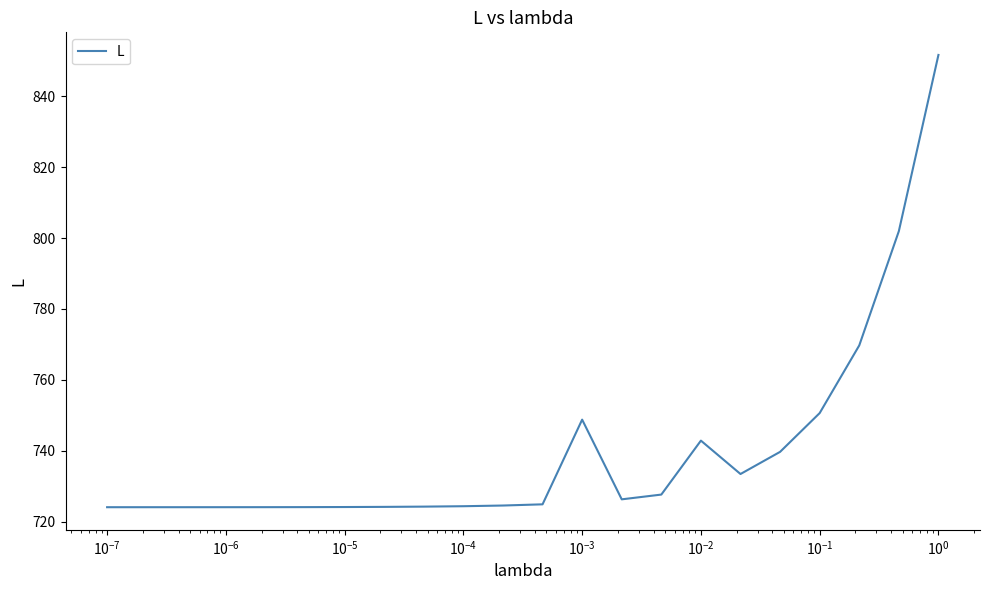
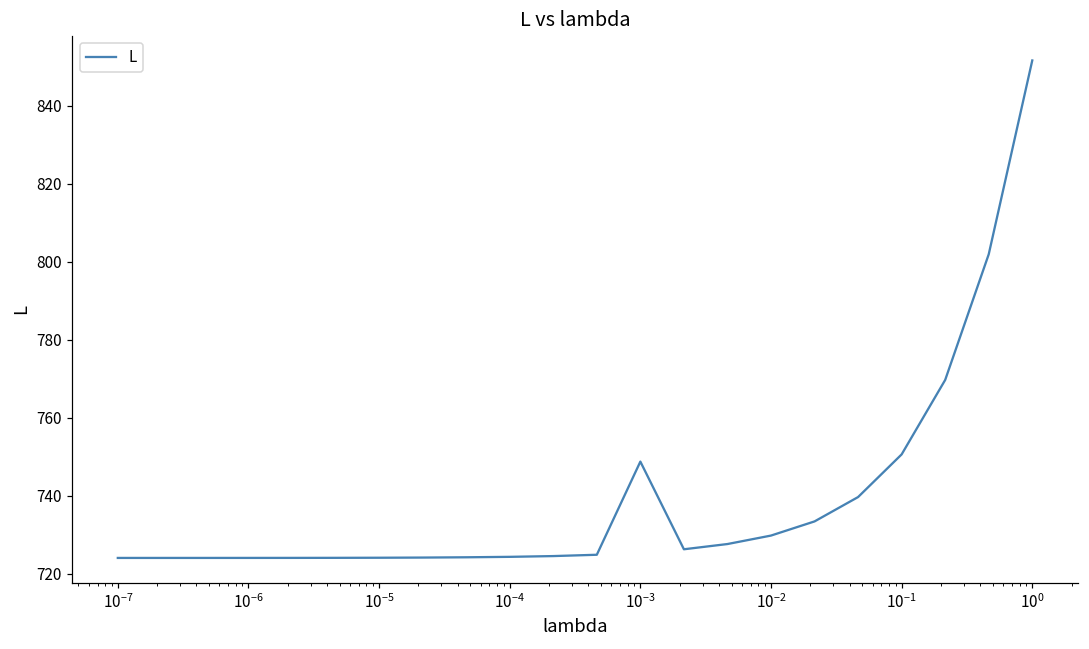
  {
    "10^-7": 724,
    "10^-6": 724,
    "10^-5": 724,
    "10^-4": 724,
    "10^-3": 749,
-   "10^-2": 743,
+   "10^-2": 730,
    "10^-1": 751,
    "10^0": 852
  }
